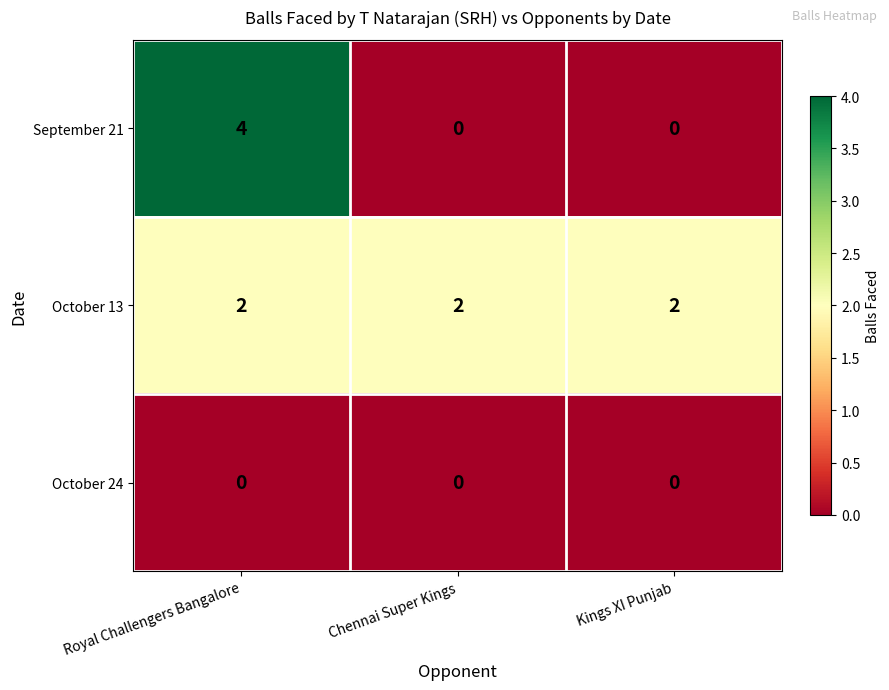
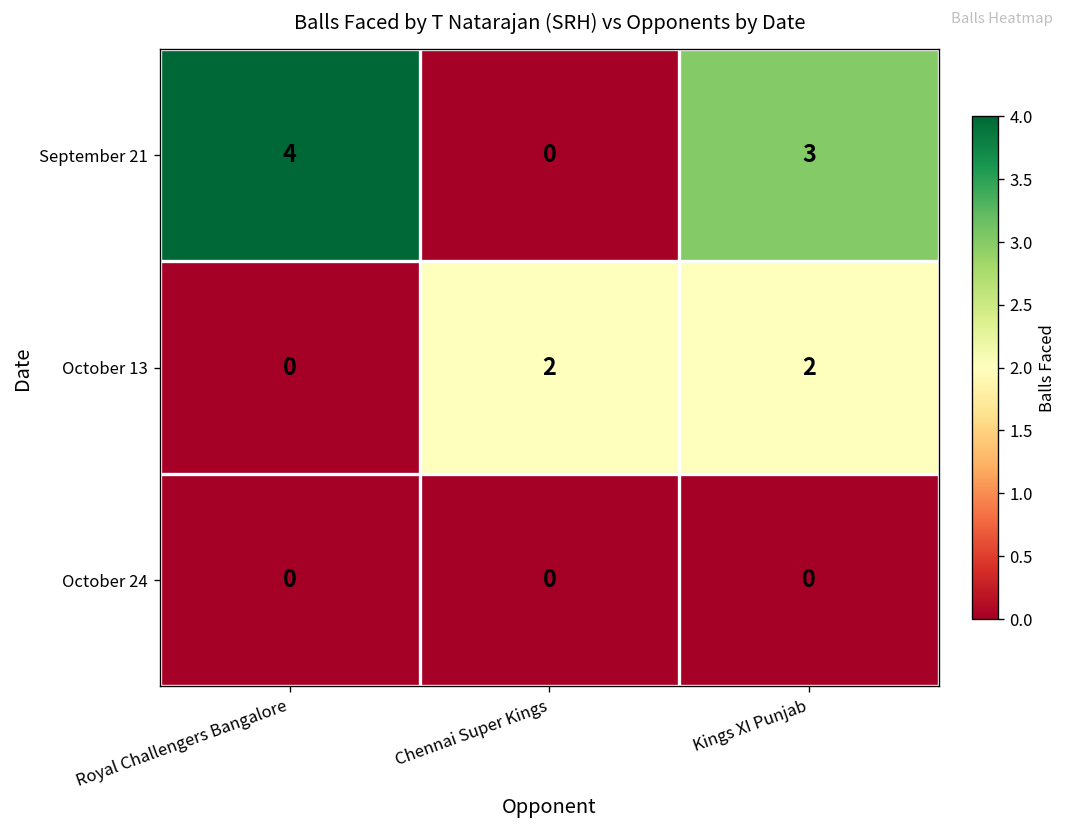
  {
    "September 21": {
      "Royal Challengers Bangalore": 4,
      "Chennai Super Kings": 0,
-     "Kings XI Punjab": 0
+     "Kings XI Punjab": 3
    },
    "October 13": {
-     "Royal Challengers Bangalore": 2,
+     "Royal Challengers Bangalore": 0,
      "Chennai Super Kings": 2,
      "Kings XI Punjab": 2
    },
    "October 24": {
      "Royal Challengers Bangalore": 0,
      "Chennai Super Kings": 0,
      "Kings XI Punjab": 0
    }
  }
